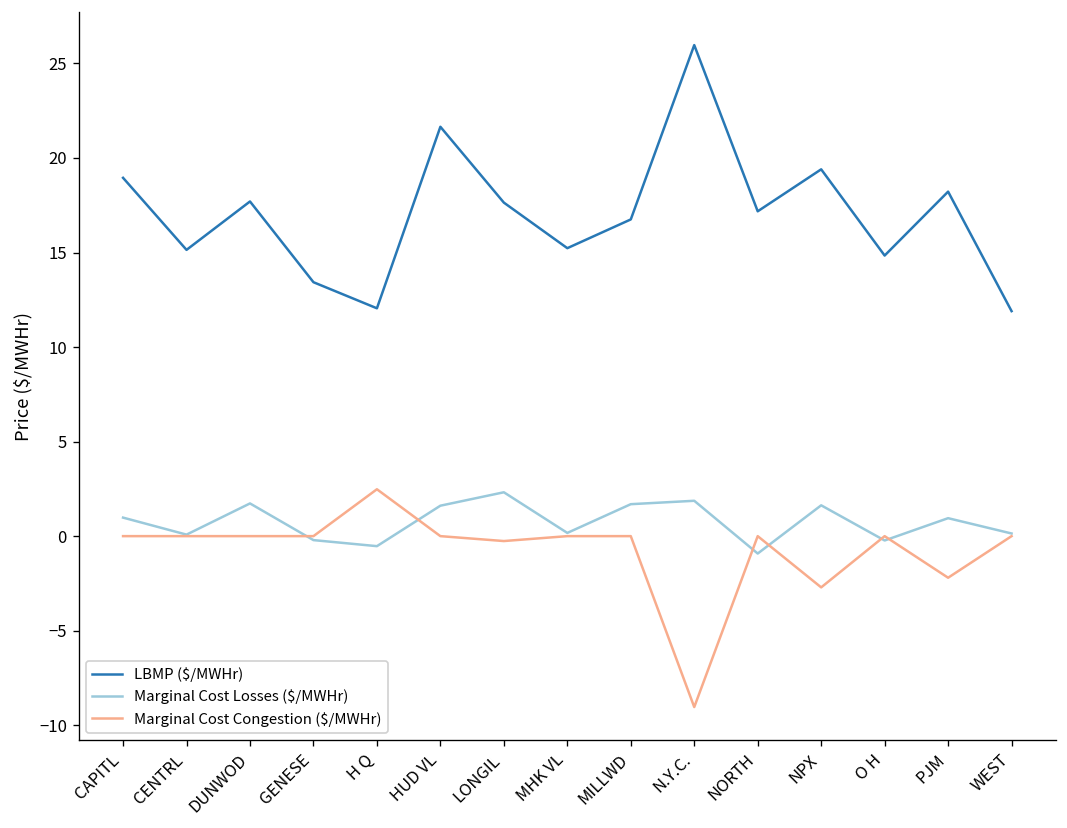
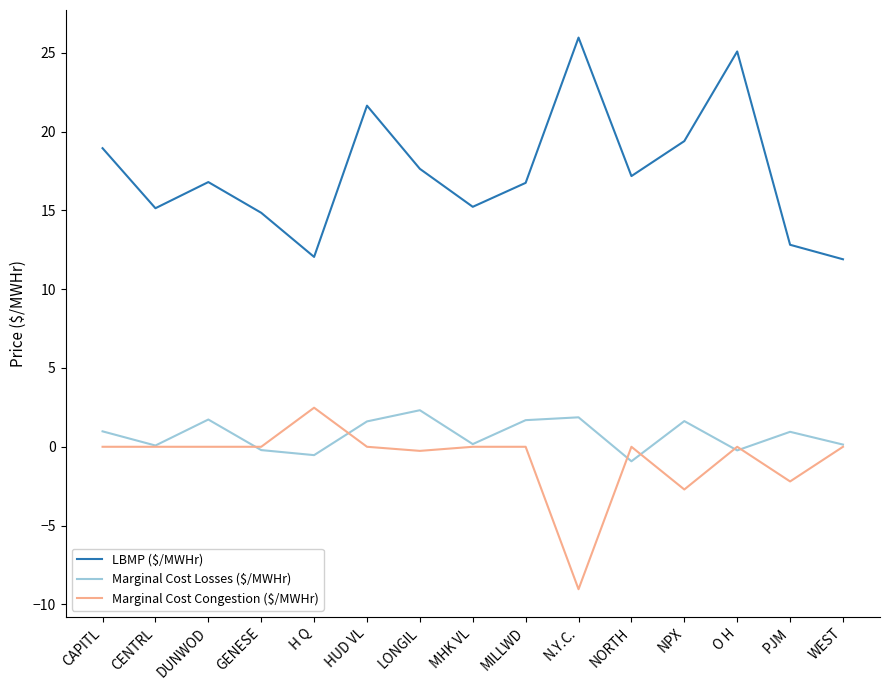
  {
    "LBMP ($/MWHr)": {
      "CAPITL": 19.0,
      "CENTRL": 15.1,
-     "DUNWOD": 17.7,
-     "GENESE": 13.4,
+     "DUNWOD": 16.8,
+     "GENESE": 14.9,
      "H Q": 12.1,
      "HUD VL": 21.7,
      "LONGIL": 17.6,
      "MHK VL": 15.2,
      "MILLWD": 16.8,
      "N.Y.C.": 26.0,
      "NORTH": 17.2,
      "NPX": 19.4,
-     "O H": 14.8,
-     "PJM": 18.2,
+     "O H": 25.1,
+     "PJM": 12.8,
      "WEST": 11.9
    },
    "Marginal Cost Losses ($/MWHr)": {
      "CAPITL": 1.0,
      "DUNWOD": 1.7,
      "GENESE": -0.2,
      "H Q": -0.5,
      "HUD VL": 1.6,
      "LONGIL": 2.3,
      "MHK VL": 0.2,
      "MILLWD": 1.7,
      "N.Y.C.": 1.9,
      "NORTH": -0.9,
      "NPX": 1.6,
      "O H": -0.2,
      "PJM": 1.0
    },
    "Marginal Cost Congestion ($/MWHr)": {
      "CAPITL": 0.0,
      "DUNWOD": 0.0,
      "GENESE": 0.0,
      "H Q": 2.5,
      "HUD VL": 0.0,
      "LONGIL": -0.3,
      "MHK VL": 0.0,
      "MILLWD": 0.0,
      "N.Y.C.": -9.0,
      "NORTH": 0.0,
      "NPX": -2.7,
      "O H": 0.0,
      "PJM": -2.2
    }
  }
